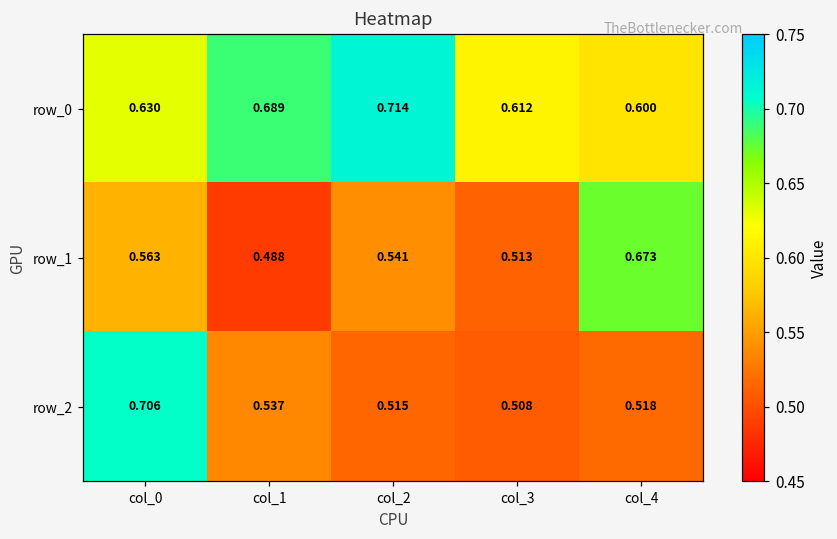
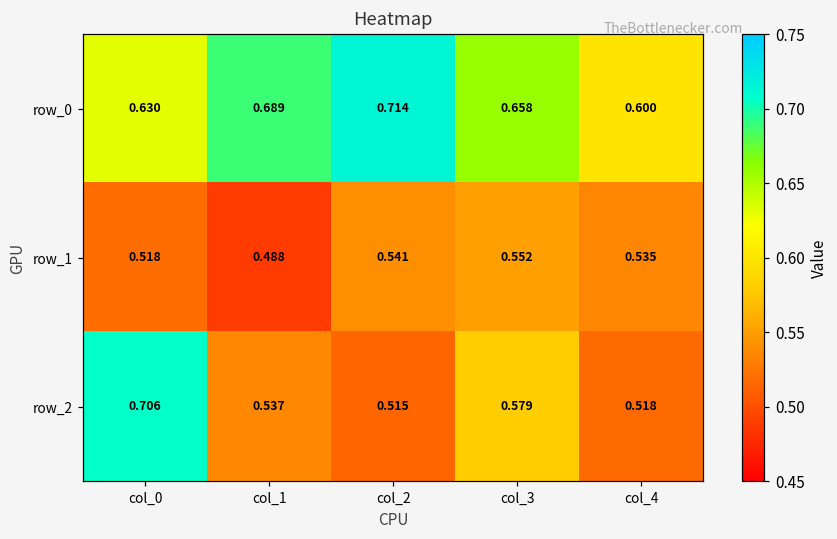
  {
    "row_0": {
      "col_0": 0.630,
      "col_1": 0.689,
      "col_2": 0.714,
-     "col_3": 0.612,
+     "col_3": 0.658,
      "col_4": 0.600
    },
    "row_1": {
-     "col_0": 0.563,
+     "col_0": 0.518,
      "col_1": 0.488,
      "col_2": 0.541,
-     "col_3": 0.513,
-     "col_4": 0.673
+     "col_3": 0.552,
+     "col_4": 0.535
    },
    "row_2": {
      "col_0": 0.706,
      "col_1": 0.537,
      "col_2": 0.515,
-     "col_3": 0.508,
+     "col_3": 0.579,
      "col_4": 0.518
    }
  }
